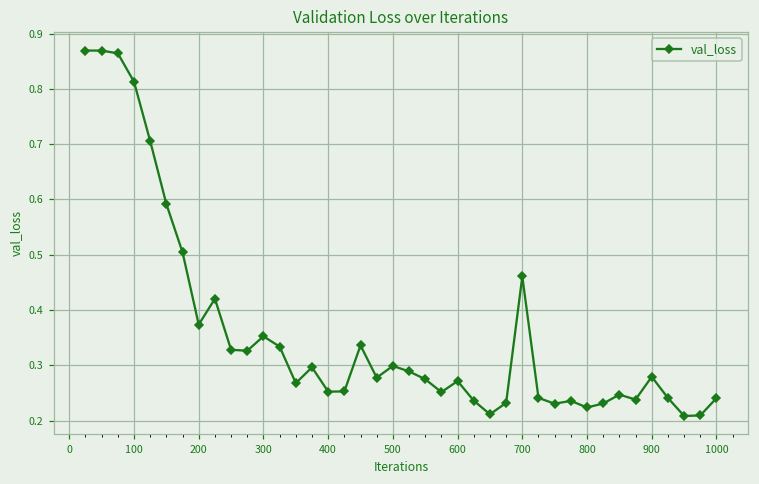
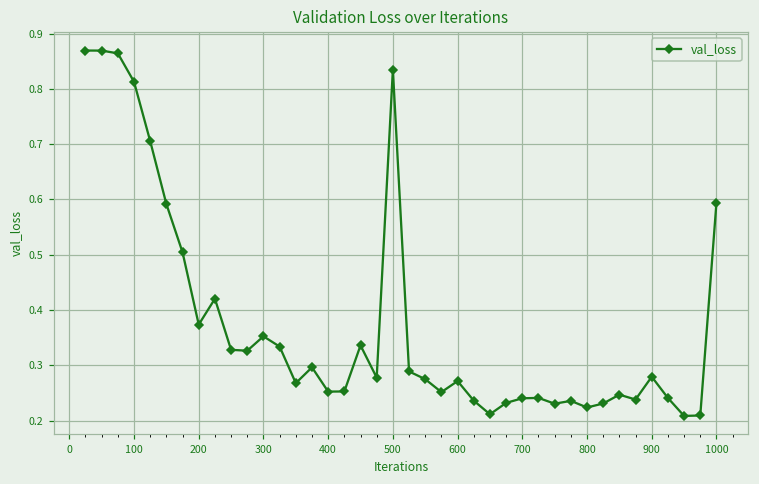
  {
    "100": 0.81,
    "200": 0.37,
    "300": 0.35,
    "400": 0.25,
-   "500": 0.30,
+   "500": 0.83,
    "600": 0.27,
-   "700": 0.46,
+   "700": 0.24,
    "800": 0.22,
    "900": 0.28,
-   "1000": 0.24
+   "1000": 0.59
  }
